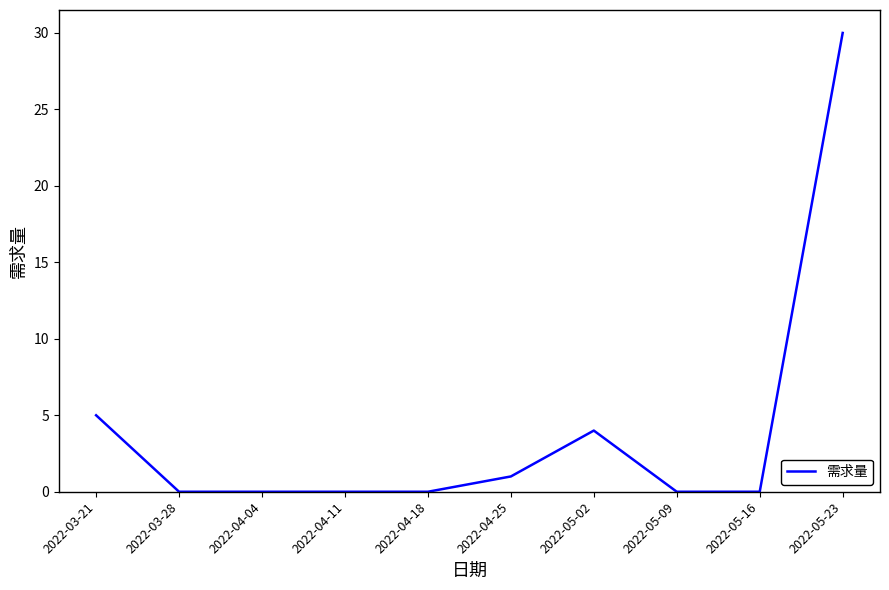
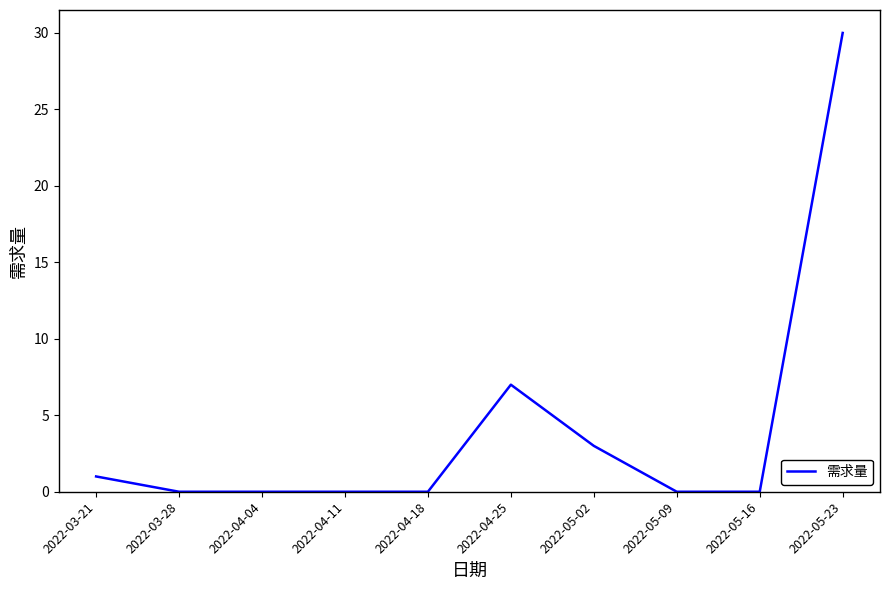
  {
-   "2022-03-21": 5,
+   "2022-03-21": 1,
    "2022-03-28": 0,
    "2022-04-04": 0,
    "2022-04-11": 0,
    "2022-04-18": 0,
-   "2022-04-25": 1,
-   "2022-05-02": 4,
+   "2022-04-25": 7,
+   "2022-05-02": 3,
    "2022-05-09": 0,
    "2022-05-16": 0,
    "2022-05-23": 30
  }
